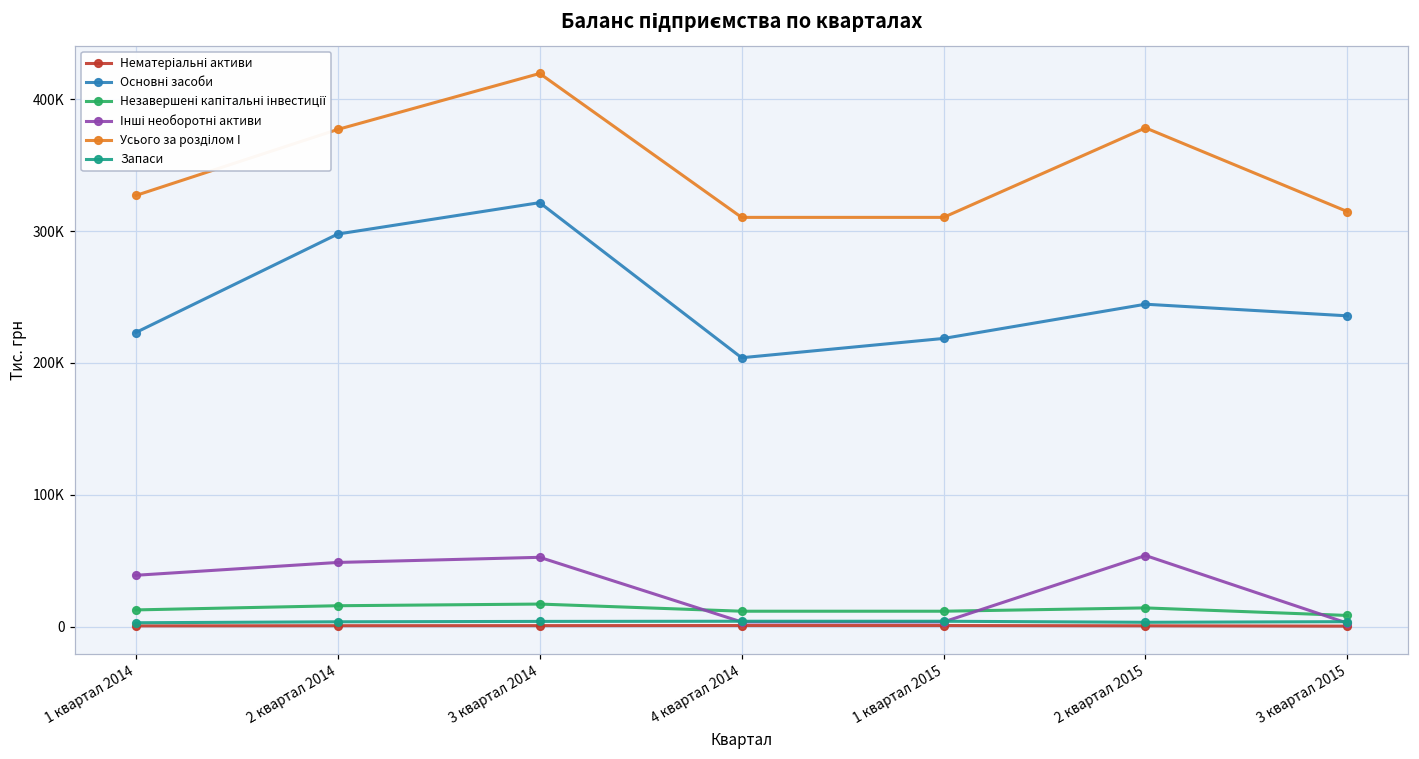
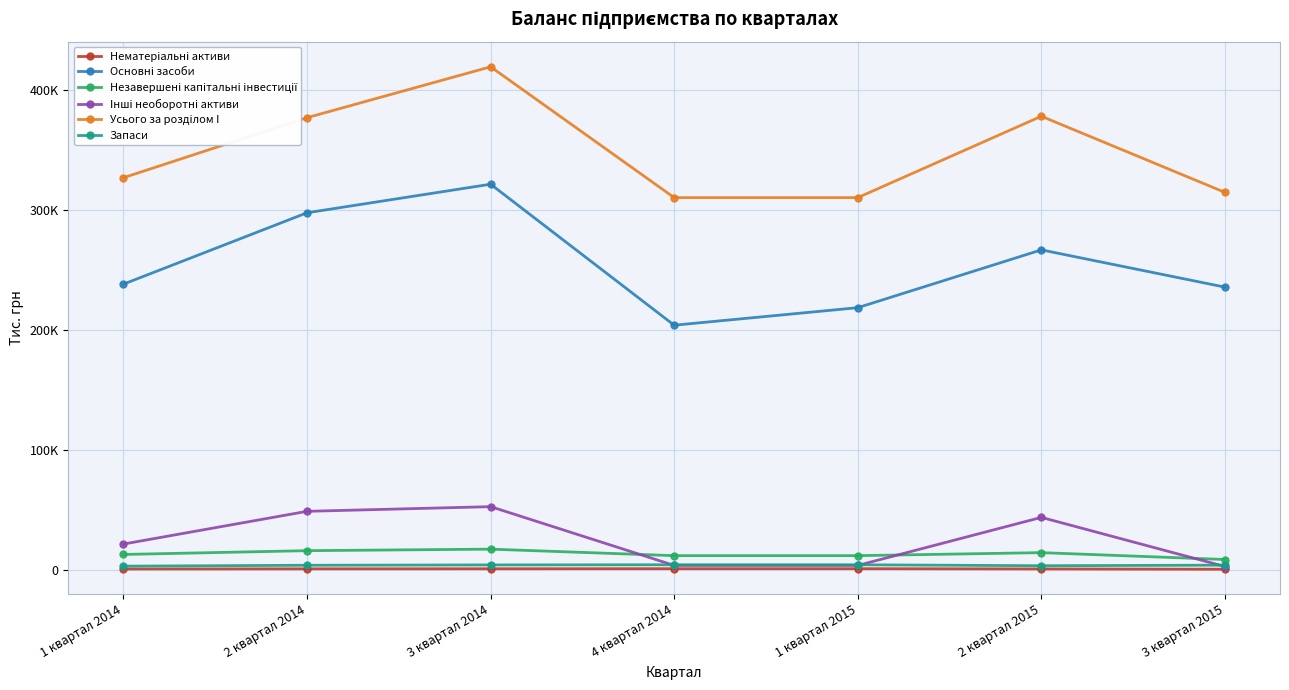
  {
    "Нематеріальні активи": {
      "1 квартал 2014": 1000,
      "2 квартал 2014": 1000,
      "3 квартал 2014": 1000,
      "4 квартал 2014": 1000,
      "1 квартал 2015": 1000,
      "2 квартал 2015": 1000,
      "3 квартал 2015": 0
    },
    "Основні засоби": {
-     "1 квартал 2014": 223000,
+     "1 квартал 2014": 238000,
      "2 квартал 2014": 298000,
      "3 квартал 2014": 322000,
      "4 квартал 2014": 204000,
      "1 квартал 2015": 219000,
-     "2 квартал 2015": 245000,
+     "2 квартал 2015": 267000,
      "3 квартал 2015": 236000
    },
    "Інші необоротні активи": {
-     "1 квартал 2014": 39000,
+     "1 квартал 2014": 21000,
      "2 квартал 2014": 49000,
      "3 квартал 2014": 53000,
-     "2 квартал 2015": 54000
+     "2 квартал 2015": 44000
    },
    "Усього за розділом I": {
      "1 квартал 2014": 327000,
      "2 квартал 2014": 377000,
      "3 квартал 2014": 420000,
      "4 квартал 2014": 310000,
      "1 квартал 2015": 310000,
      "2 квартал 2015": 378000,
      "3 квартал 2015": 315000
    }
  }
